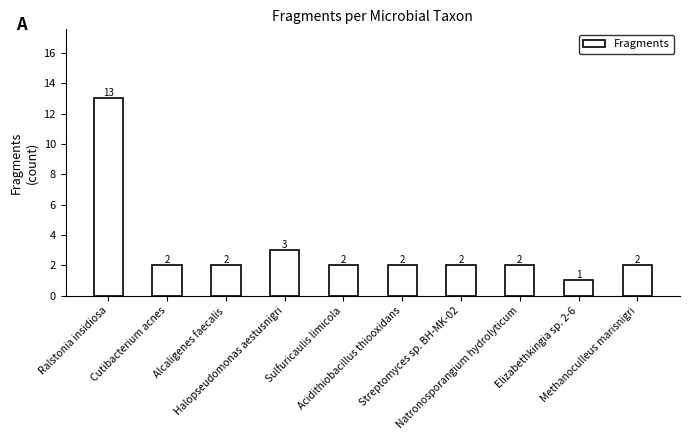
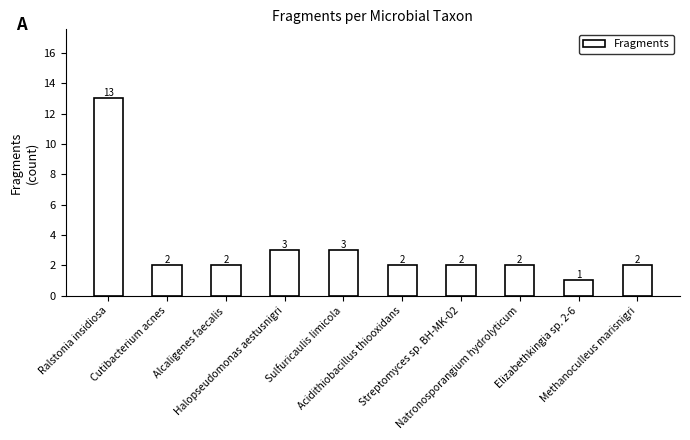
  {
    "Ralstonia insidiosa": 13,
    "Cutibacterium acnes": 2,
    "Alcaligenes faecalis": 2,
    "Halopseudomonas aestusnigri": 3,
-   "Sulfuricaulis limicola": 2,
+   "Sulfuricaulis limicola": 3,
    "Acidithiobacillus thiooxidans": 2,
    "Streptomyces sp. BH-MK-02": 2,
    "Natronosporangium hydrolyticum": 2,
    "Elizabethkingia sp. 2-6": 1,
    "Methanoculleus marisnigri": 2
  }
